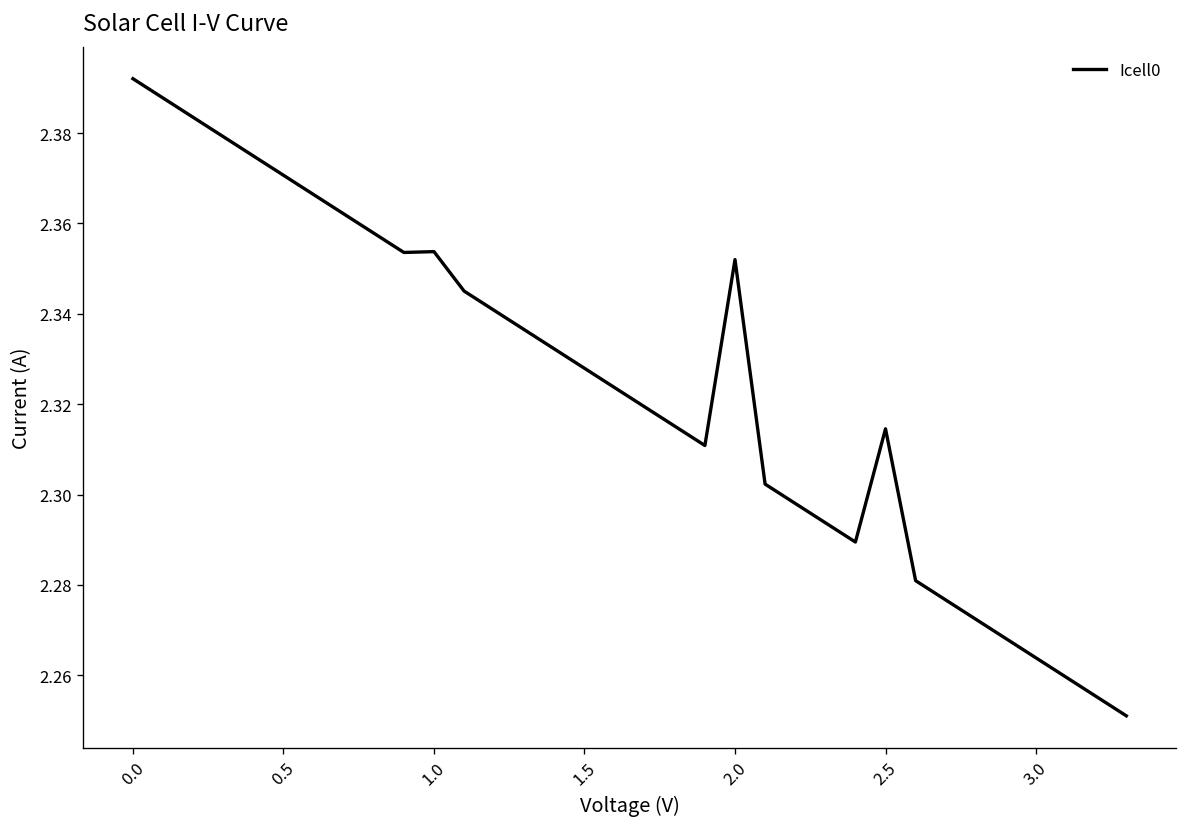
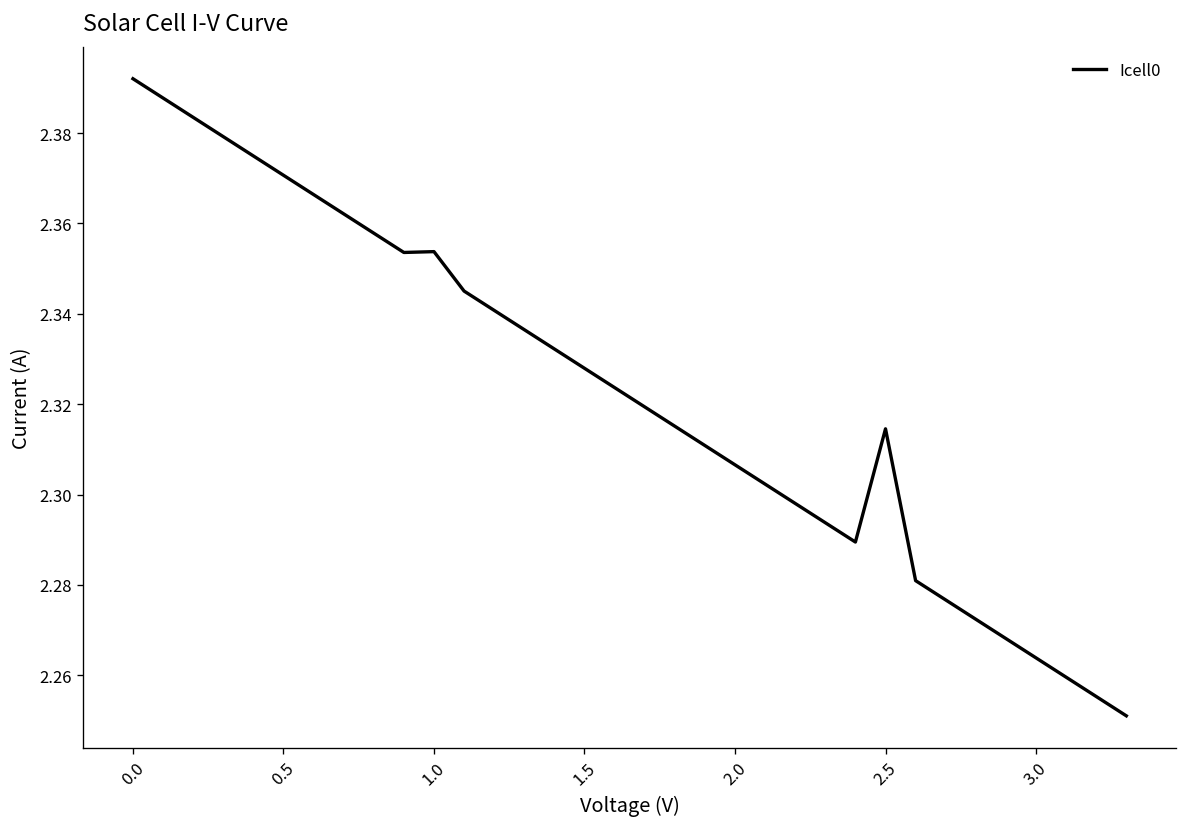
  {
    "0.0": 2.392,
    "0.5": 2.371,
    "1.0": 2.354,
    "1.5": 2.328,
-   "2.0": 2.352,
+   "2.0": 2.307,
    "2.5": 2.315,
    "3.0": 2.264
  }
